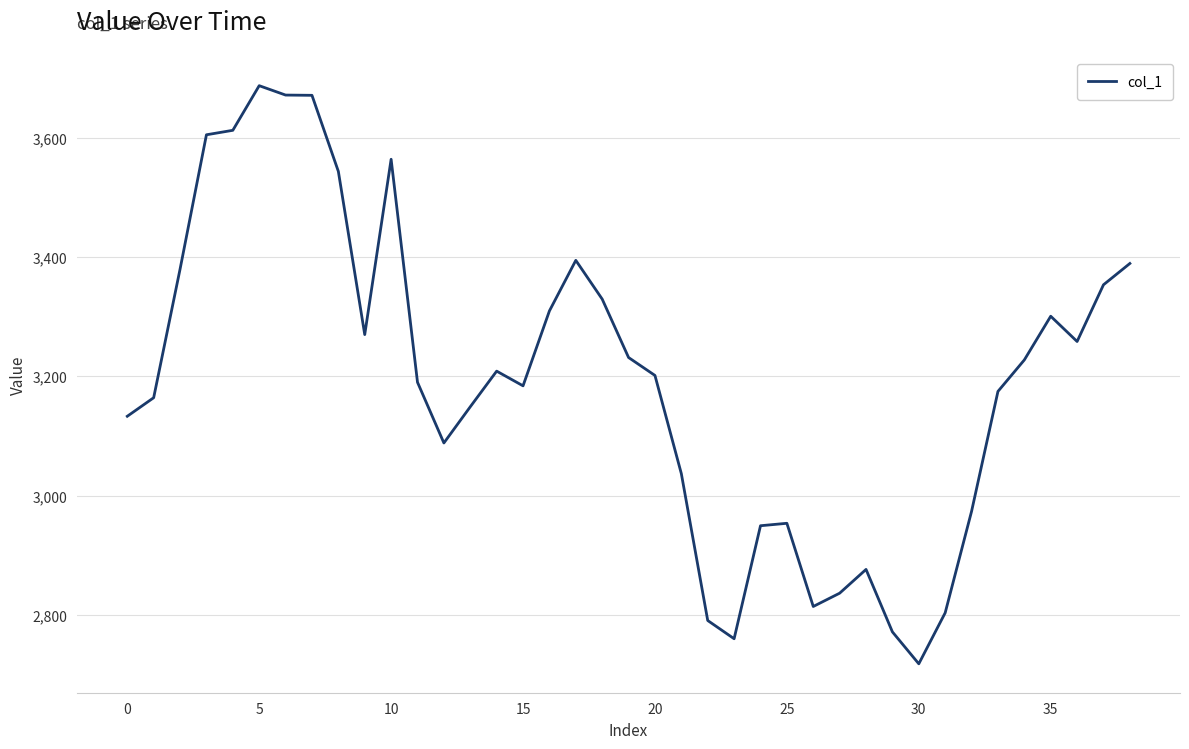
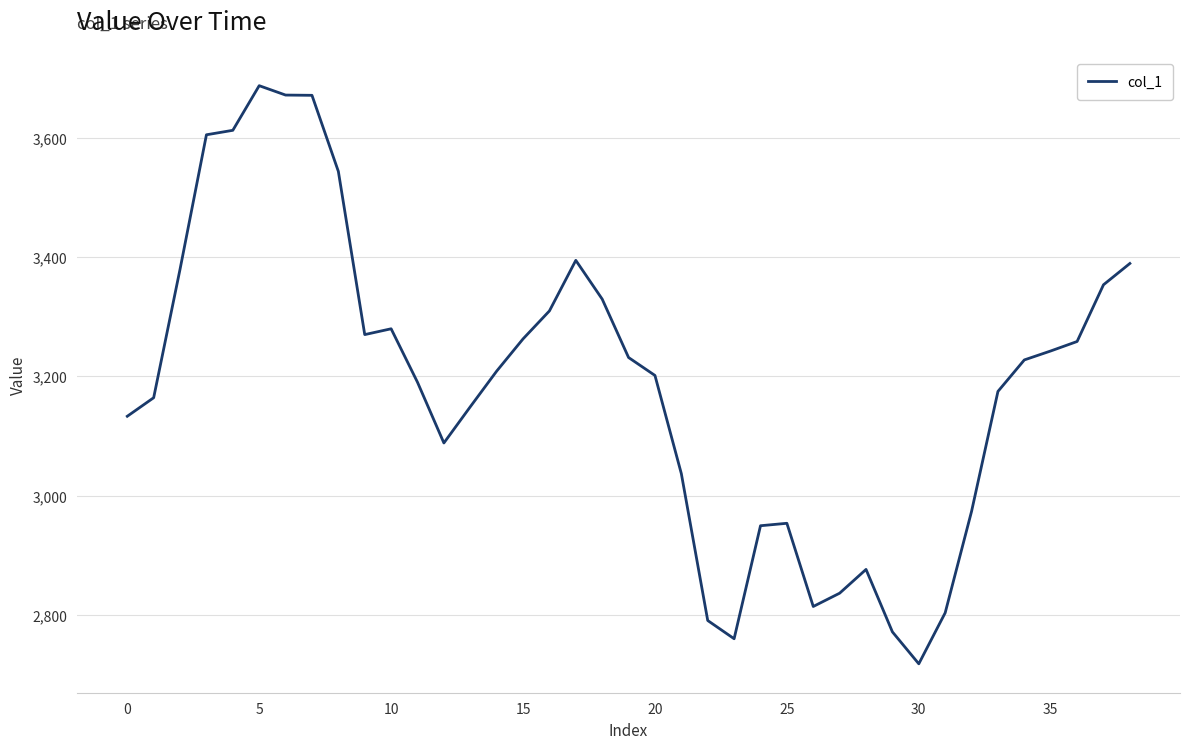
  {
    "0": "3,130",
    "5": "3,690",
-   "10": "3,560",
-   "15": "3,180",
+   "10": "3,280",
+   "15": "3,260",
    "20": "3,200",
    "25": "2,950",
    "30": "2,720",
-   "35": "3,300"
+   "35": "3,240"
  }
